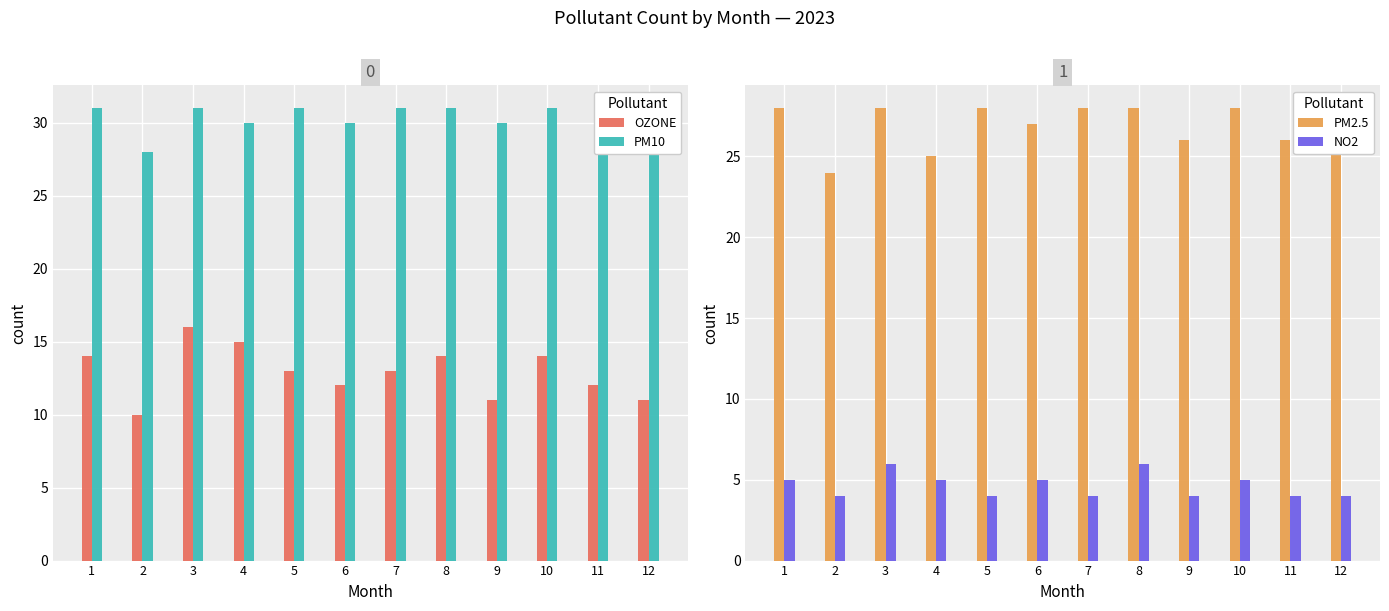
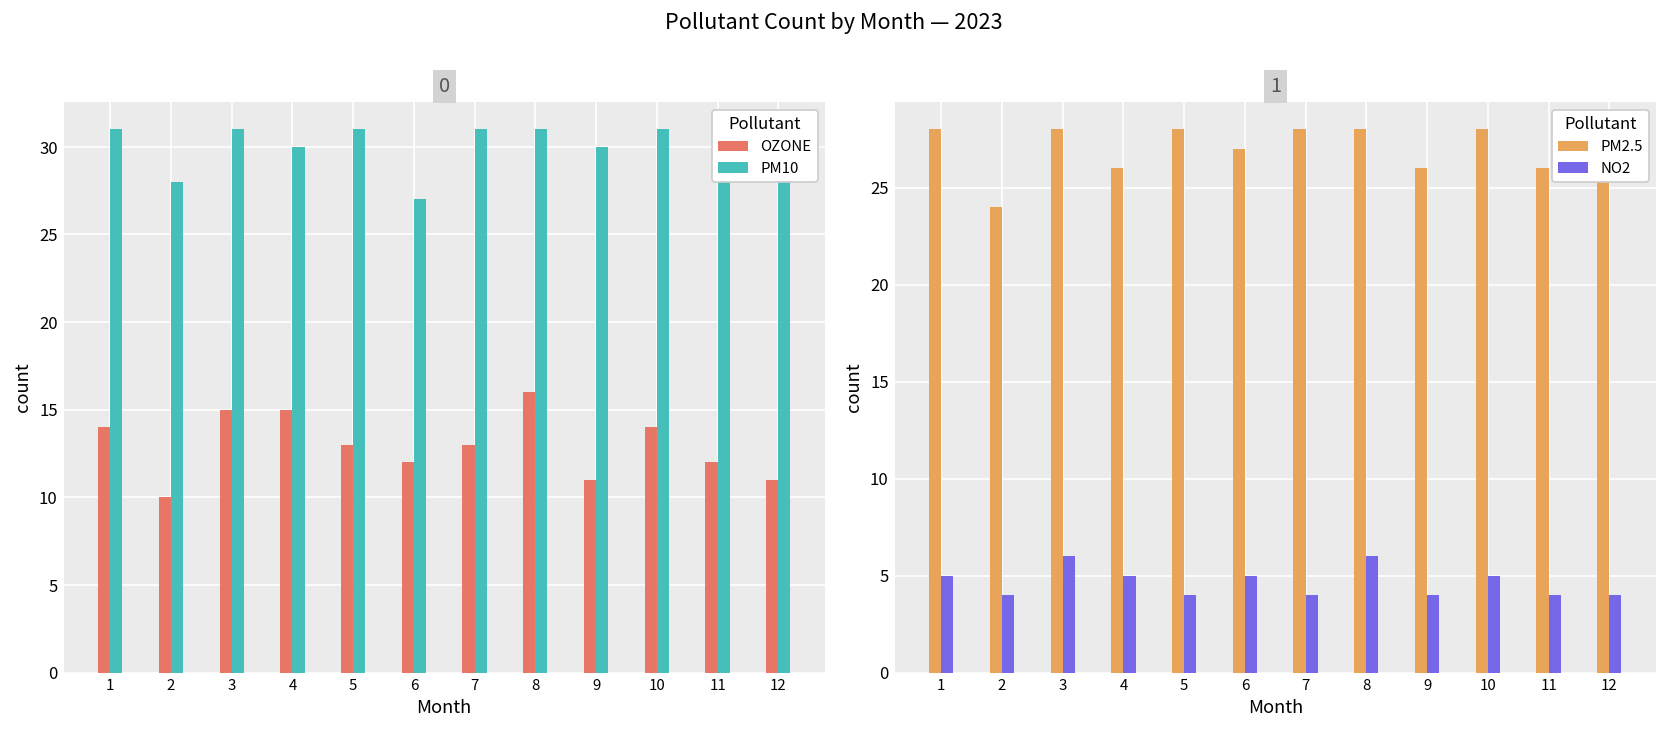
  {
    "0": {
      "OZONE": {
        "1": 14,
        "2": 10,
-       "3": 16,
+       "3": 15,
        "4": 15,
        "5": 13,
        "6": 12,
        "7": 13,
-       "8": 14,
+       "8": 16,
        "9": 11,
        "10": 14,
        "11": 12,
        "12": 11
      },
      "PM10": {
        "1": 31,
        "2": 28,
        "3": 31,
        "4": 30,
        "5": 31,
-       "6": 30,
+       "6": 27,
        "7": 31,
        "8": 31,
        "9": 30,
        "10": 31
      }
    },
    "1": {
      "PM2.5": {
        "1": 28,
        "2": 24,
        "3": 28,
-       "4": 25,
+       "4": 26,
        "5": 28,
        "6": 27,
        "7": 28,
        "8": 28,
        "9": 26,
        "10": 28,
        "11": 26
      },
      "NO2": {
        "1": 5,
        "2": 4,
        "3": 6,
        "4": 5,
        "5": 4,
        "6": 5,
        "7": 4,
        "8": 6,
        "9": 4,
        "10": 5,
        "11": 4,
        "12": 4
      }
    }
  }
